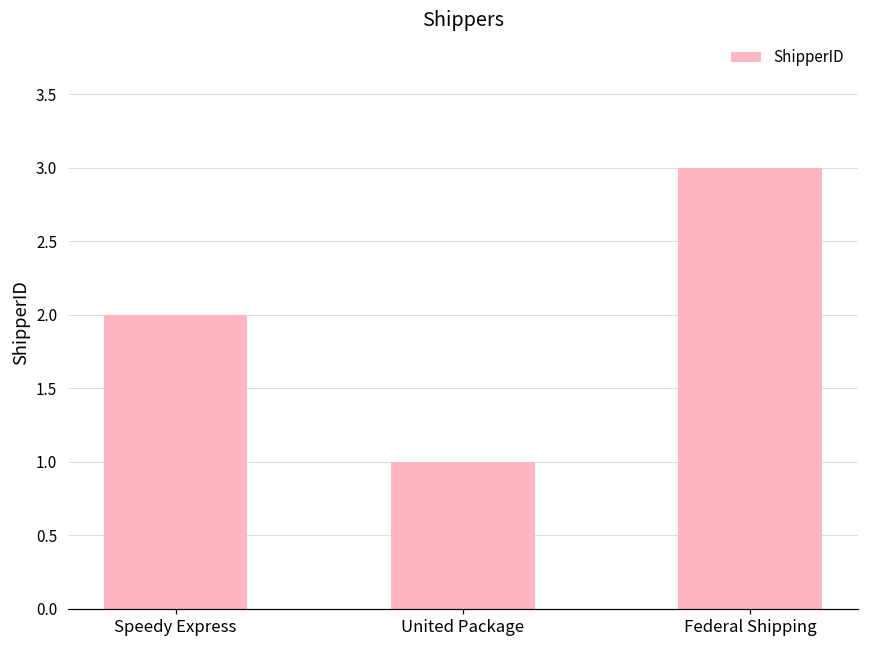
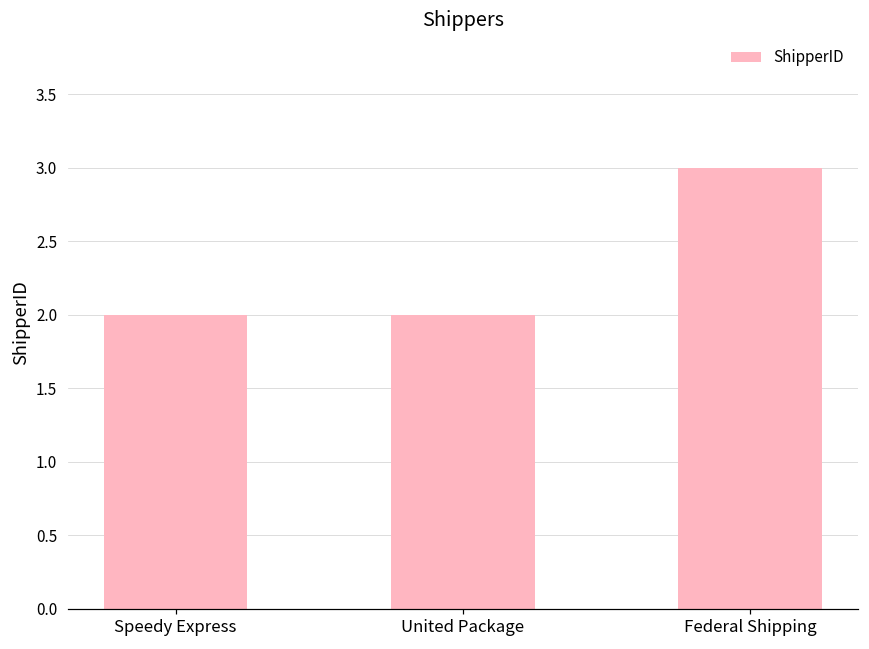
  {
    "Speedy Express": 2,
-   "United Package": 1,
+   "United Package": 2,
    "Federal Shipping": 3
  }
